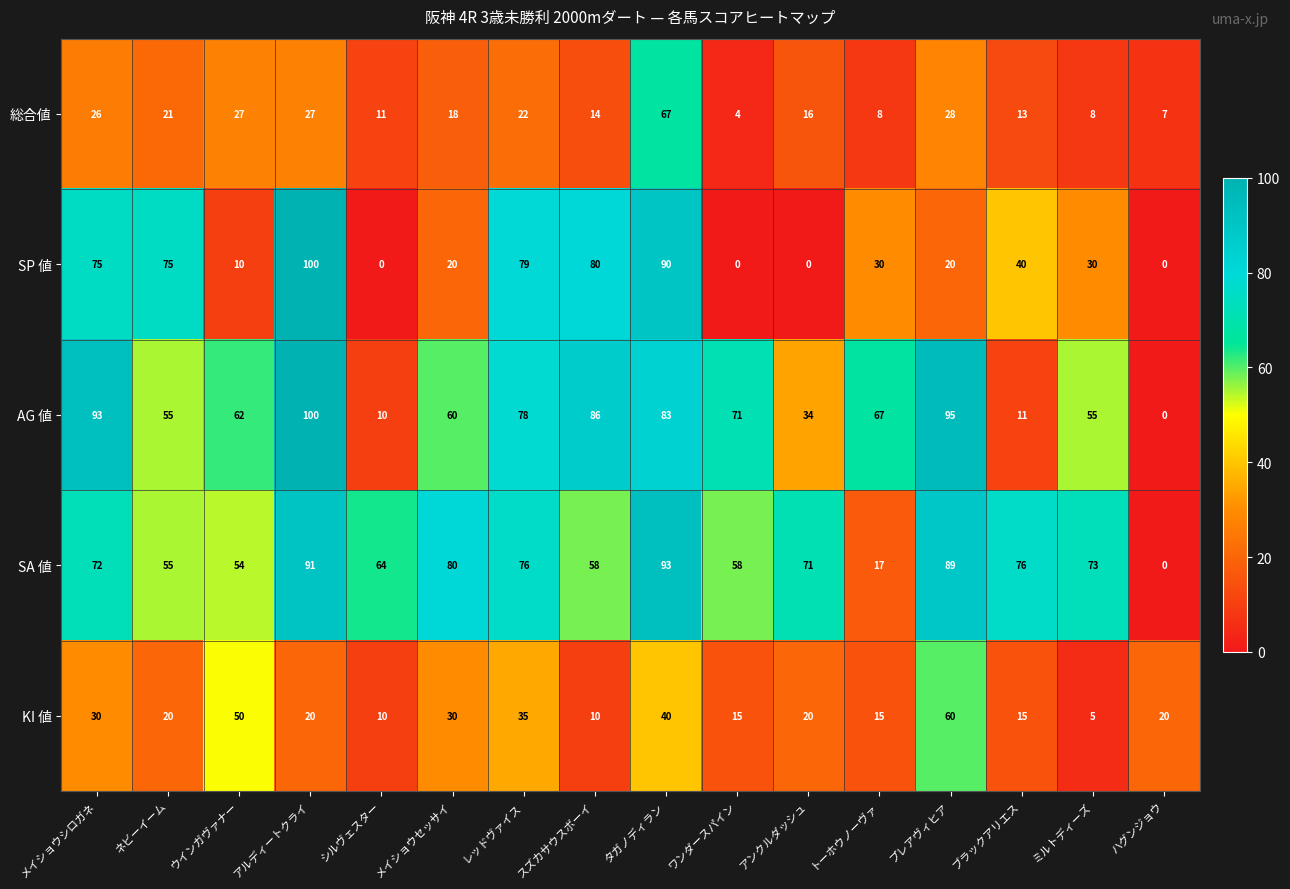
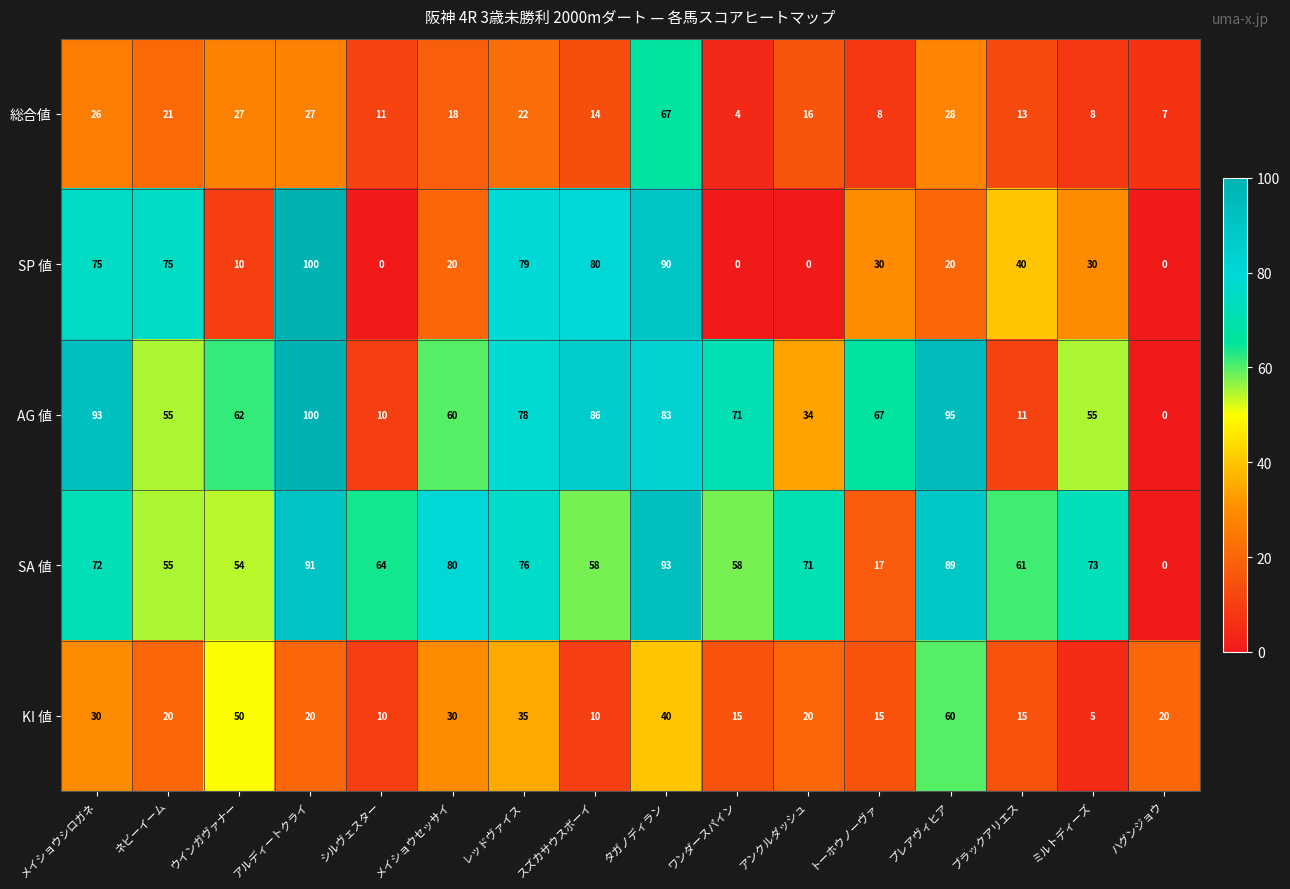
  {
    "総合値": {
      "メイショウシロガネ": 26,
      "ネビーイーム": 21,
      "ウインガヴァナー": 27,
      "アルディートクライ": 27,
      "シルヴェスター": 11,
      "メイショウセッサイ": 18,
      "レッドヴァイス": 22,
      "スズカサウスボーイ": 14,
      "タガノディラン": 67,
      "ワンダースパイン": 4,
      "アンクルダッシュ": 16,
      "トーホウノーヴァ": 8,
      "プレアヴィヒア": 28,
      "ブラックアリエス": 13,
      "ミルトディーズ": 8,
      "ハグンジョウ": 7
    },
    "SP 値": {
      "メイショウシロガネ": 75,
      "ネビーイーム": 75,
      "ウインガヴァナー": 10,
      "アルディートクライ": 100,
      "シルヴェスター": 0,
      "メイショウセッサイ": 20,
      "レッドヴァイス": 79,
      "スズカサウスボーイ": 80,
      "タガノディラン": 90,
      "ワンダースパイン": 0,
      "アンクルダッシュ": 0,
      "トーホウノーヴァ": 30,
      "プレアヴィヒア": 20,
      "ブラックアリエス": 40,
      "ミルトディーズ": 30,
      "ハグンジョウ": 0
    },
    "AG 値": {
      "メイショウシロガネ": 93,
      "ネビーイーム": 55,
      "ウインガヴァナー": 62,
      "アルディートクライ": 100,
      "シルヴェスター": 10,
      "メイショウセッサイ": 60,
      "レッドヴァイス": 78,
      "スズカサウスボーイ": 86,
      "タガノディラン": 83,
      "ワンダースパイン": 71,
      "アンクルダッシュ": 34,
      "トーホウノーヴァ": 67,
      "プレアヴィヒア": 95,
      "ブラックアリエス": 11,
      "ミルトディーズ": 55,
      "ハグンジョウ": 0
    },
    "SA 値": {
      "メイショウシロガネ": 72,
      "ネビーイーム": 55,
      "ウインガヴァナー": 54,
      "アルディートクライ": 91,
      "シルヴェスター": 64,
      "メイショウセッサイ": 80,
      "レッドヴァイス": 76,
      "スズカサウスボーイ": 58,
      "タガノディラン": 93,
      "ワンダースパイン": 58,
      "アンクルダッシュ": 71,
      "トーホウノーヴァ": 17,
      "プレアヴィヒア": 89,
-     "ブラックアリエス": 76,
+     "ブラックアリエス": 61,
      "ミルトディーズ": 73,
      "ハグンジョウ": 0
    },
    "KI 値": {
      "メイショウシロガネ": 30,
      "ネビーイーム": 20,
      "ウインガヴァナー": 50,
      "アルディートクライ": 20,
      "シルヴェスター": 10,
      "メイショウセッサイ": 30,
      "レッドヴァイス": 35,
      "スズカサウスボーイ": 10,
      "タガノディラン": 40,
      "ワンダースパイン": 15,
      "アンクルダッシュ": 20,
      "トーホウノーヴァ": 15,
      "プレアヴィヒア": 60,
      "ブラックアリエス": 15,
      "ミルトディーズ": 5,
      "ハグンジョウ": 20
    }
  }
